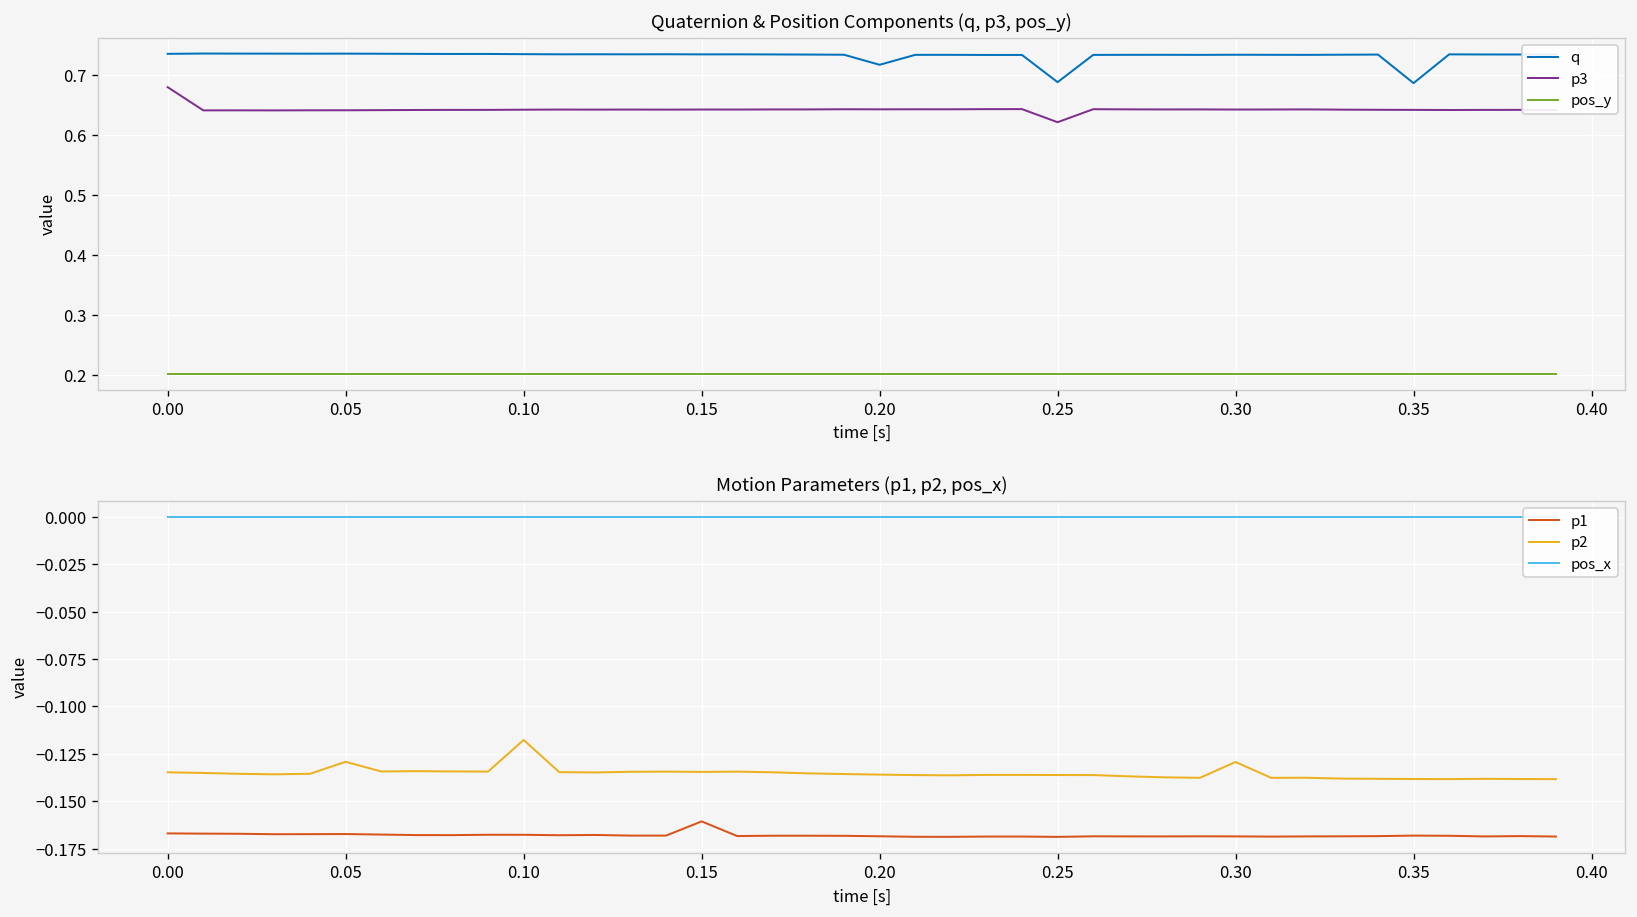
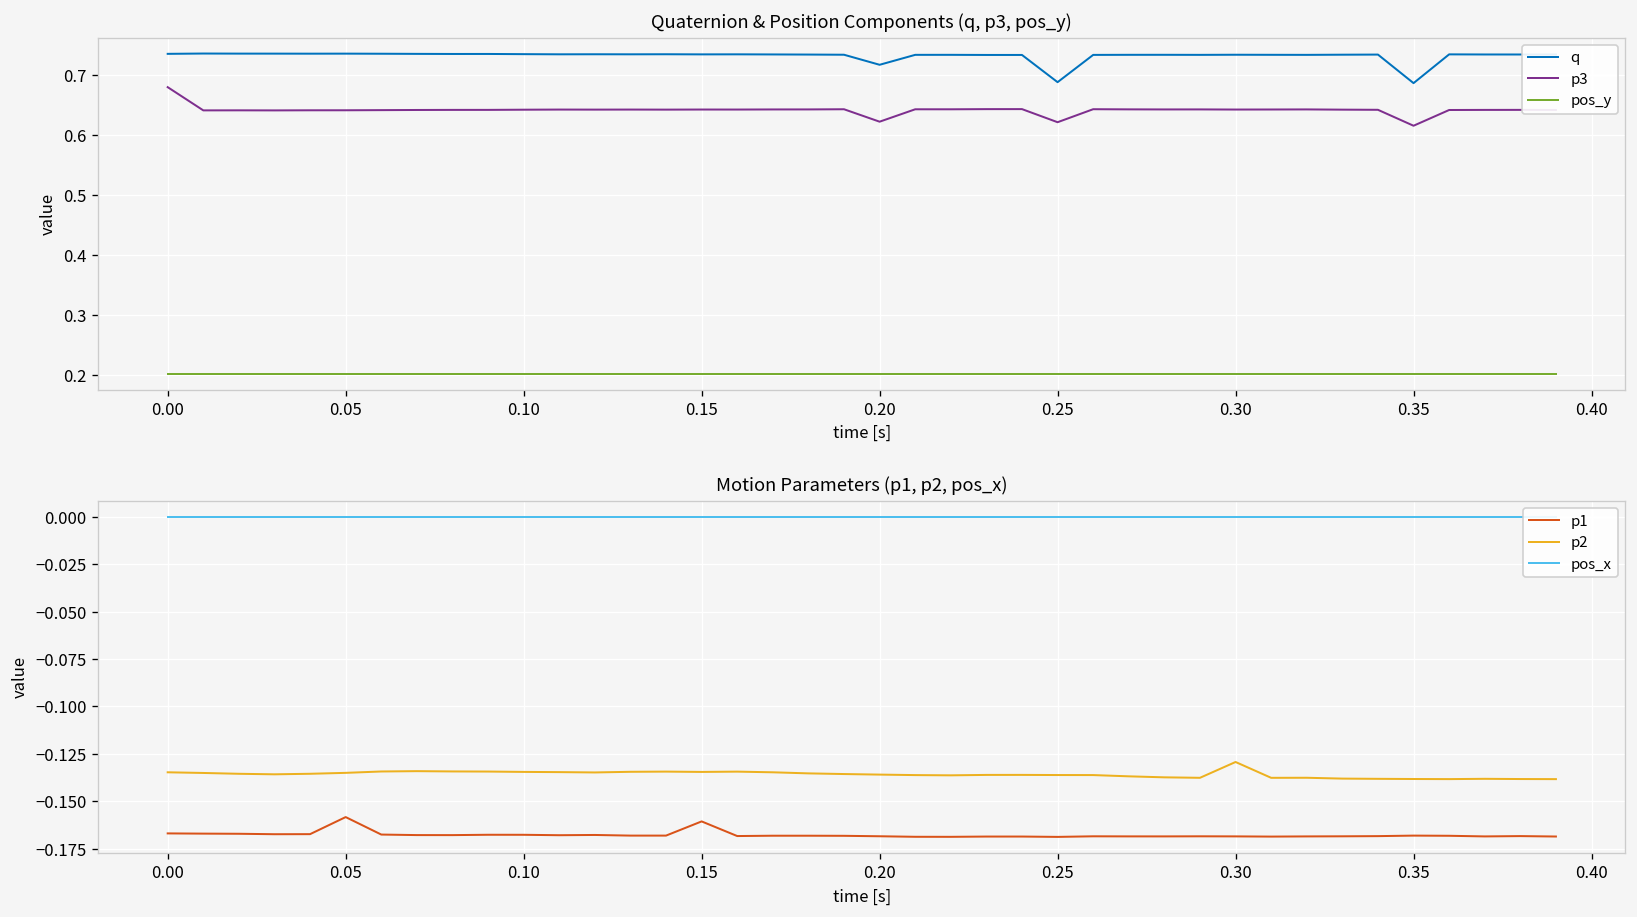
  {
    "Quaternion & Position Components (q, p3, pos_y)": {
      "q": {
        "0.00": 0.74,
        "0.05": 0.74,
        "0.10": 0.74,
        "0.15": 0.74,
        "0.20": 0.72,
        "0.25": 0.69,
        "0.30": 0.73,
        "0.35": 0.69
      },
      "p3": {
        "0.00": 0.68,
        "0.05": 0.64,
        "0.10": 0.64,
        "0.15": 0.64,
-       "0.20": 0.64,
+       "0.20": 0.62,
        "0.25": 0.62,
        "0.30": 0.64,
-       "0.35": 0.64
+       "0.35": 0.62
      },
      "pos_y": {
        "0.00": 0.20,
        "0.05": 0.20,
        "0.10": 0.20,
        "0.15": 0.20,
        "0.20": 0.20,
        "0.25": 0.20,
        "0.30": 0.20,
        "0.35": 0.20
      }
    },
    "Motion Parameters (p1, p2, pos_x)": {
      "p1": {
        "0.00": -0.167,
-       "0.05": -0.167,
+       "0.05": -0.158,
        "0.10": -0.168,
        "0.15": -0.161,
        "0.20": -0.168,
        "0.25": -0.169,
        "0.30": -0.169,
        "0.35": -0.168
      },
      "p2": {
        "0.00": -0.135,
-       "0.05": -0.129,
-       "0.10": -0.118,
+       "0.05": -0.135,
+       "0.10": -0.135,
        "0.15": -0.135,
        "0.20": -0.136,
        "0.25": -0.136,
        "0.30": -0.129,
        "0.35": -0.138
      },
      "pos_x": {
        "0.00": 0.000,
        "0.05": 0.000,
        "0.10": 0.000,
        "0.15": 0.000,
        "0.20": 0.000,
        "0.25": 0.000,
        "0.30": 0.000,
        "0.35": 0.000
      }
    }
  }
